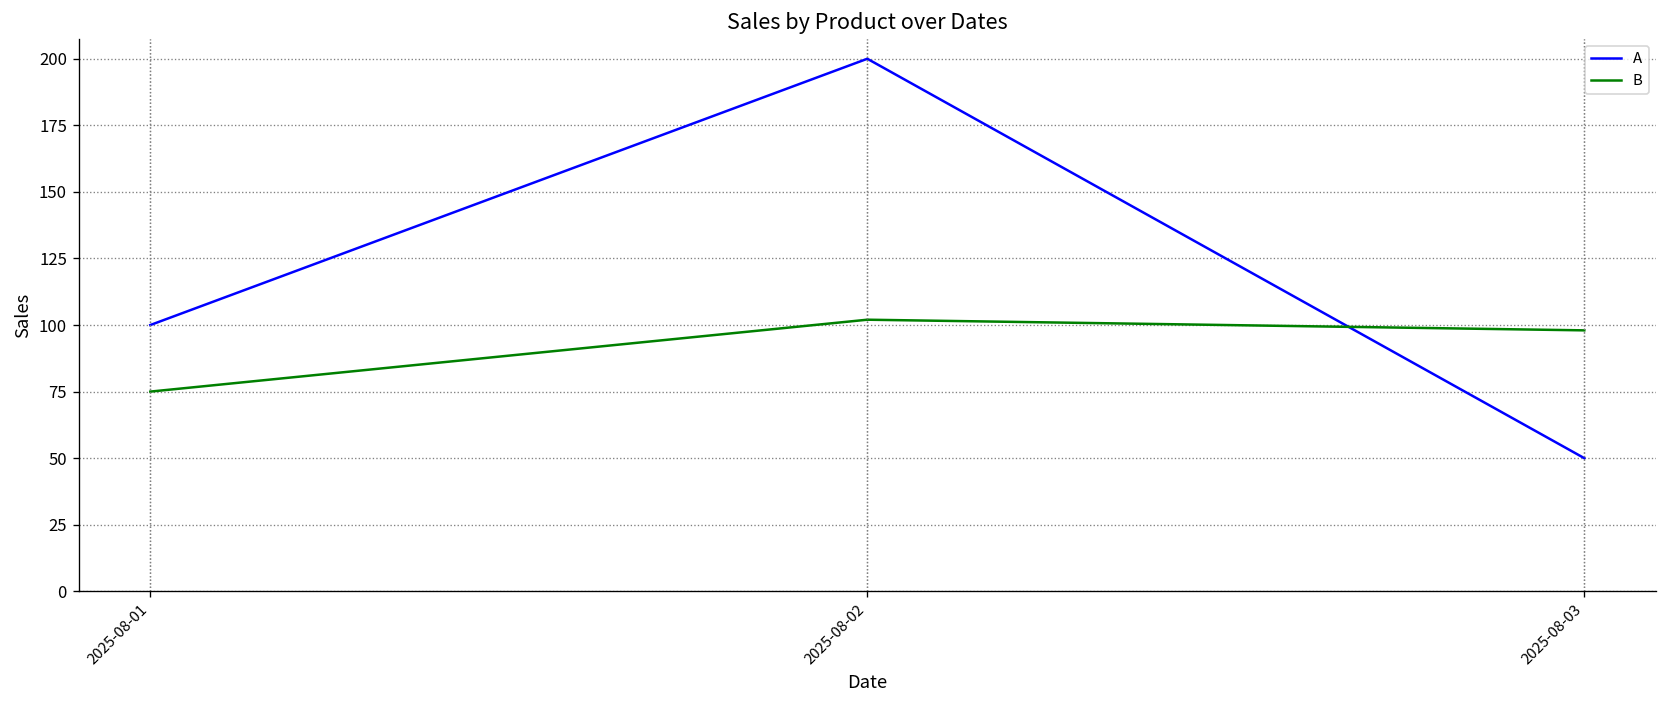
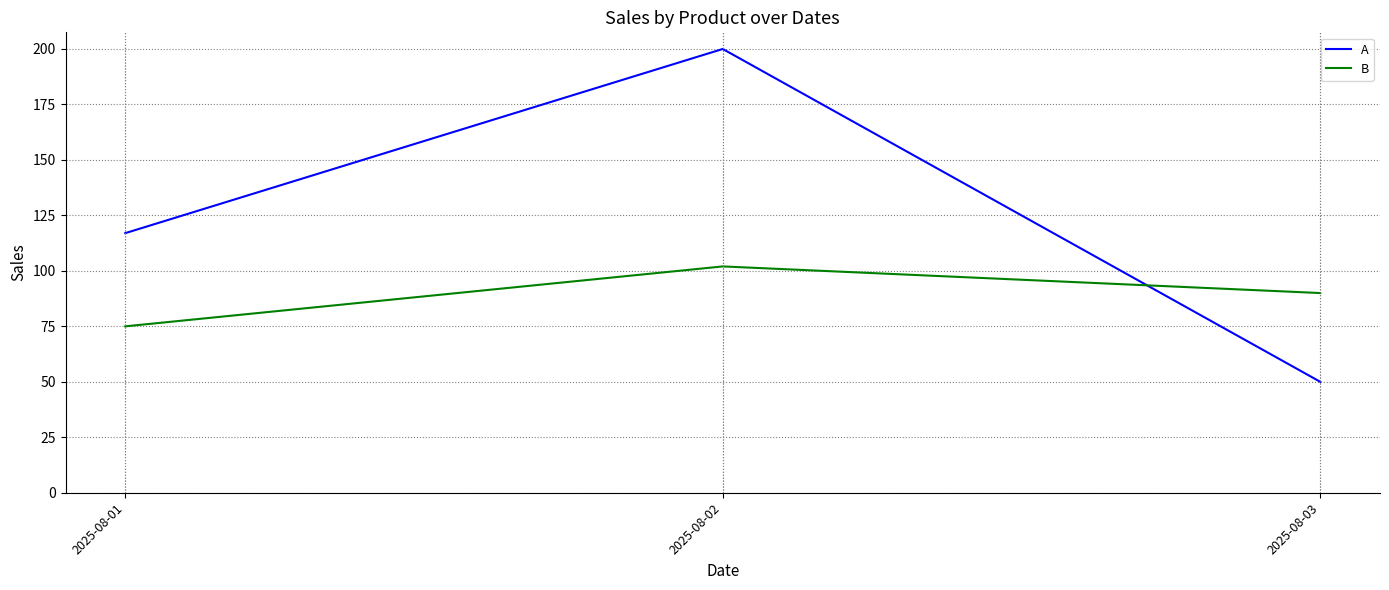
  {
    "A": {
-     "2025-08-01": 100,
+     "2025-08-01": 117,
      "2025-08-02": 200,
      "2025-08-03": 50
    },
    "B": {
      "2025-08-01": 75,
      "2025-08-02": 102,
-     "2025-08-03": 98
+     "2025-08-03": 90
    }
  }
